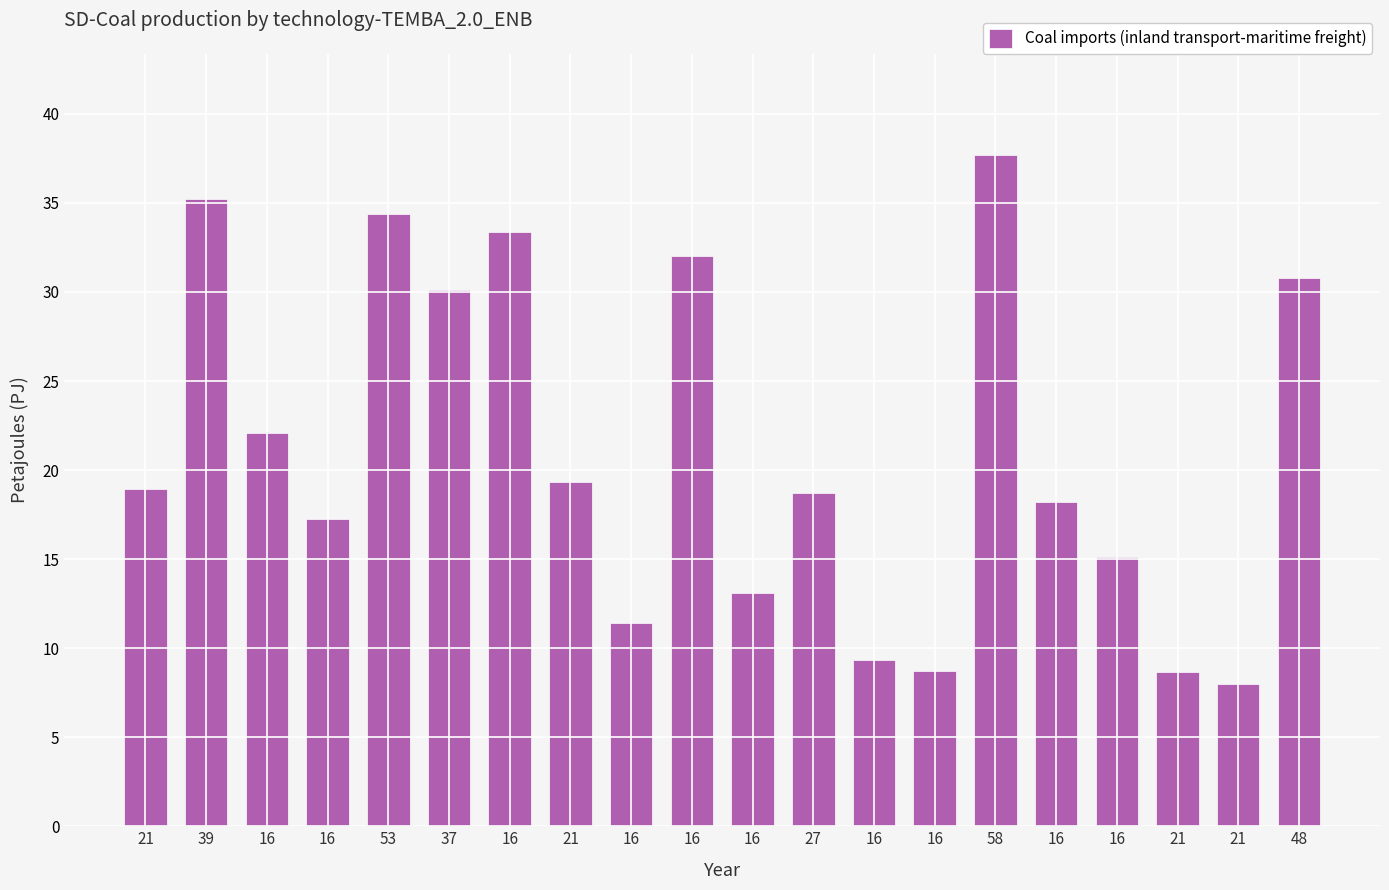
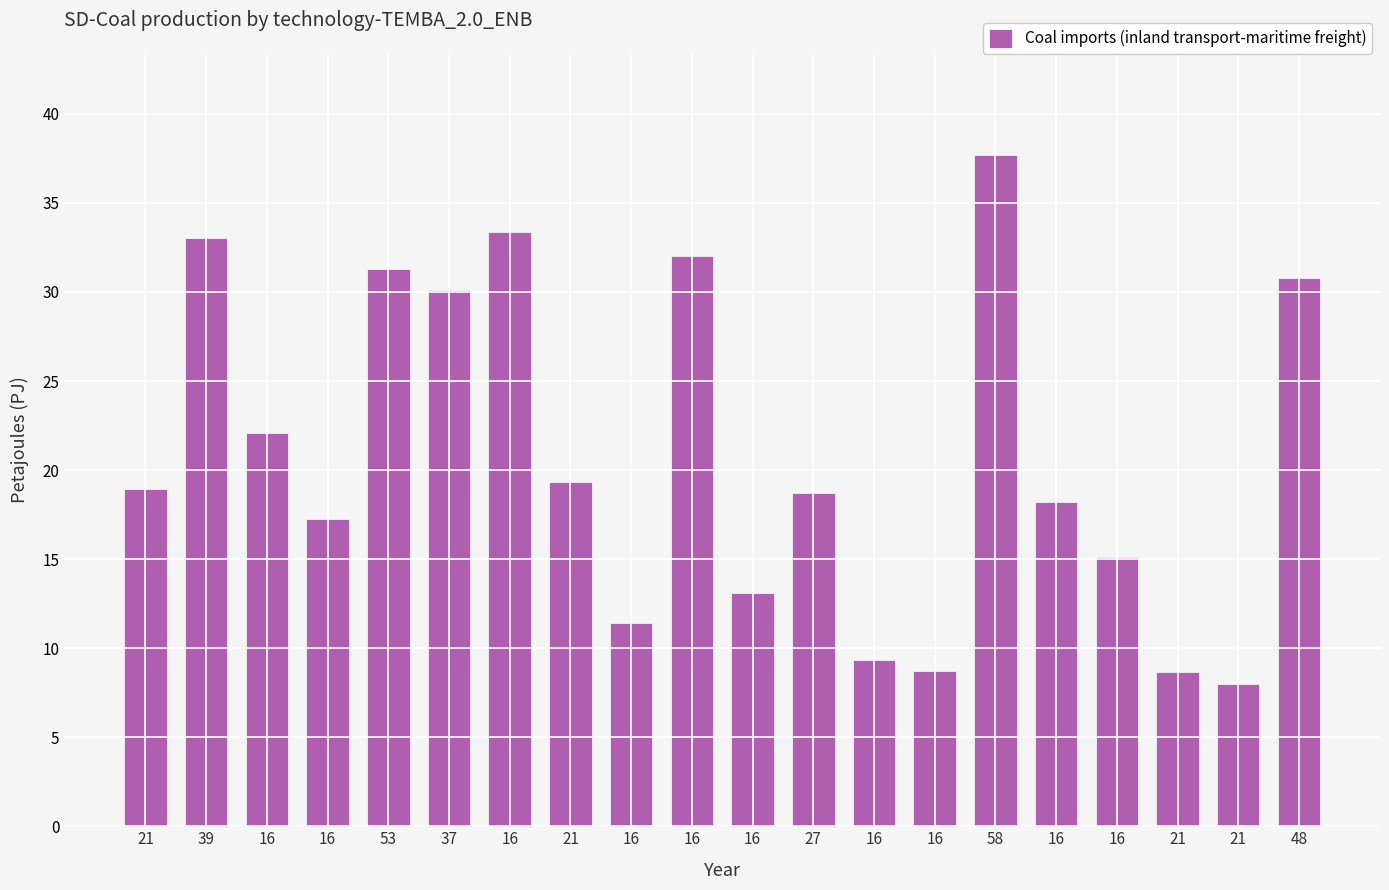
  {
-   "39": 35.2,
-   "53": 34.4,
+   "39": 33.0,
+   "53": 31.3,
    "37": 30.1,
    "27": 18.7,
    "58": 37.7,
    "48": 30.8
  }
